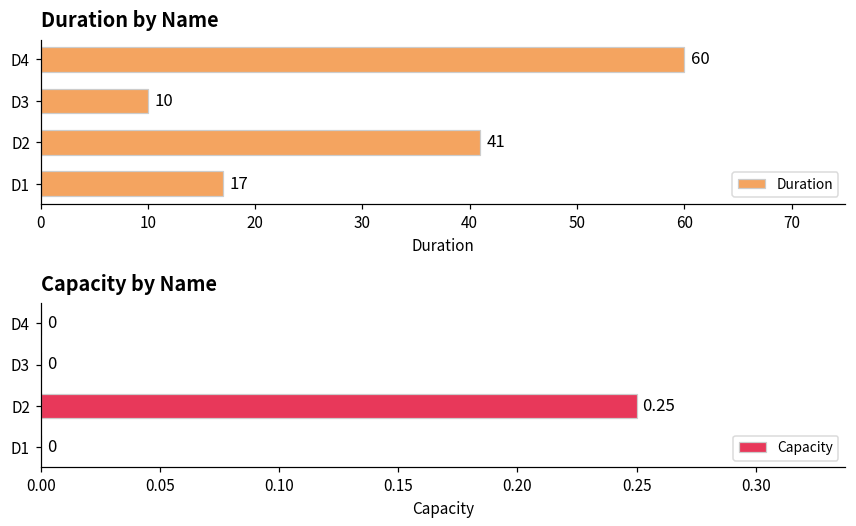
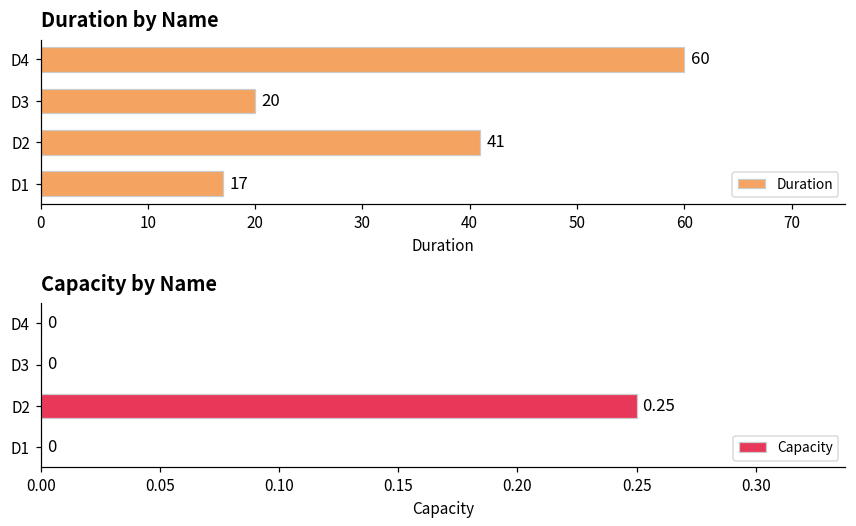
  {
    "Duration by Name": {
      "D4": 60,
-     "D3": 10,
+     "D3": 20,
      "D2": 41,
      "D1": 17
    },
    "Capacity by Name": {
      "D4": 0,
      "D3": 0,
      "D2": 0.25,
      "D1": 0
    }
  }
